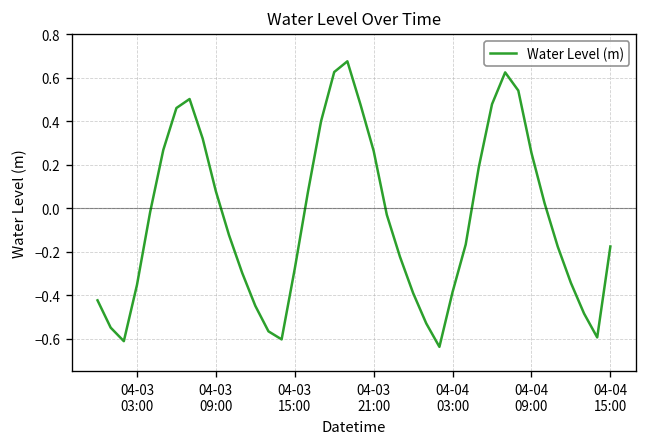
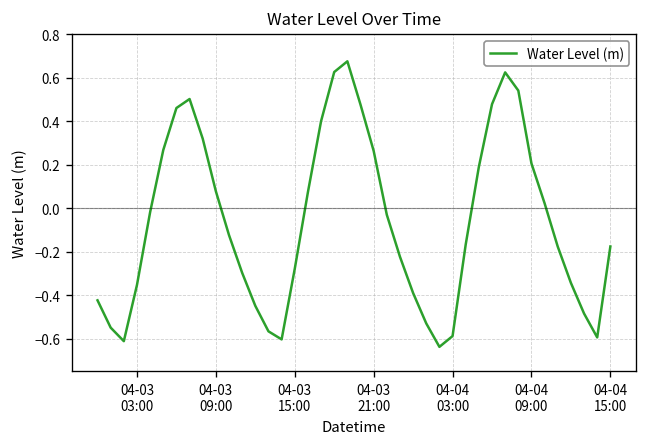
  {
    "04-03 03:00": -0.35,
    "04-03 09:00": 0.08,
    "04-03 15:00": -0.28,
    "04-03 21:00": 0.26,
-   "04-04 03:00": -0.39,
-   "04-04 09:00": 0.25,
+   "04-04 03:00": -0.59,
+   "04-04 09:00": 0.21,
    "04-04 15:00": -0.18
  }
